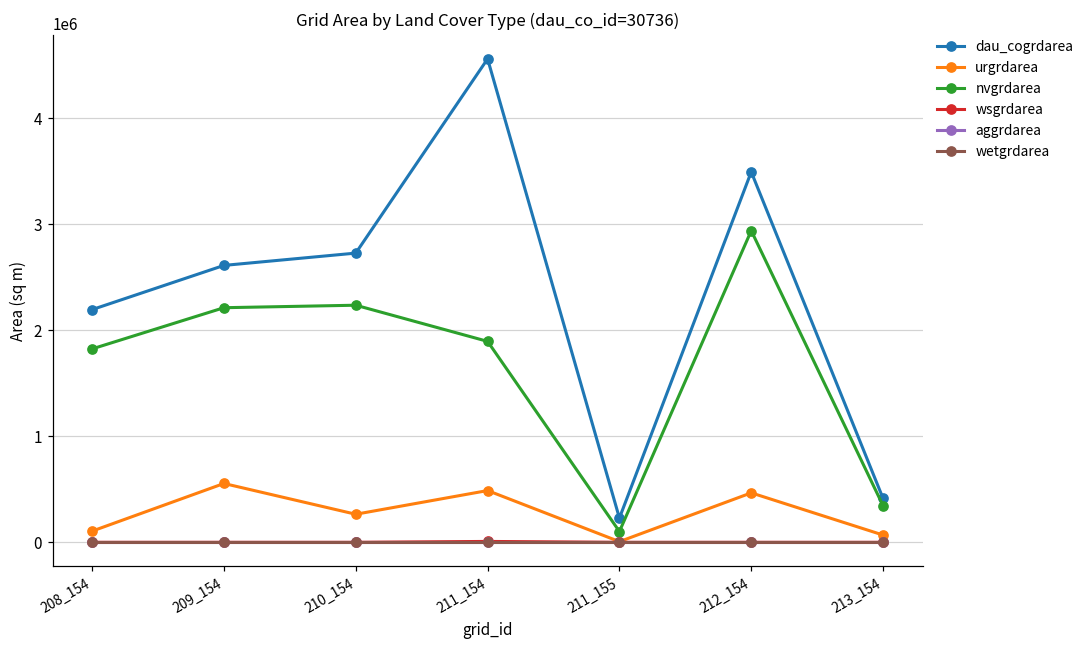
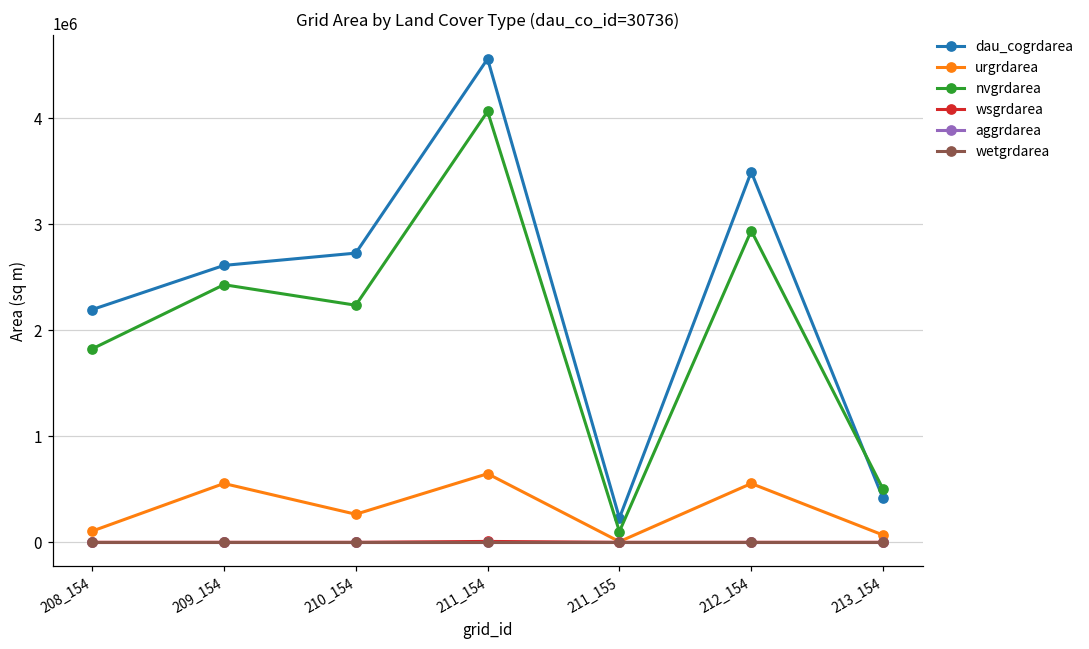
  {
    "dau_cogrdarea": {
      "208_154": 2200000,
      "209_154": 2600000,
      "210_154": 2700000,
      "211_154": 4600000,
      "211_155": 200000,
      "212_154": 3500000,
      "213_154": 400000
    },
    "urgrdarea": {
      "208_154": 100000,
      "209_154": 600000,
      "210_154": 300000,
-     "211_154": 500000,
-     "212_154": 500000,
+     "211_154": 600000,
+     "212_154": 600000,
      "213_154": 100000
    },
    "nvgrdarea": {
      "208_154": 1800000,
-     "209_154": 2200000,
+     "209_154": 2400000,
      "210_154": 2200000,
-     "211_154": 1900000,
+     "211_154": 4100000,
      "211_155": 100000,
      "212_154": 2900000,
-     "213_154": 300000
+     "213_154": 500000
    }
  }
